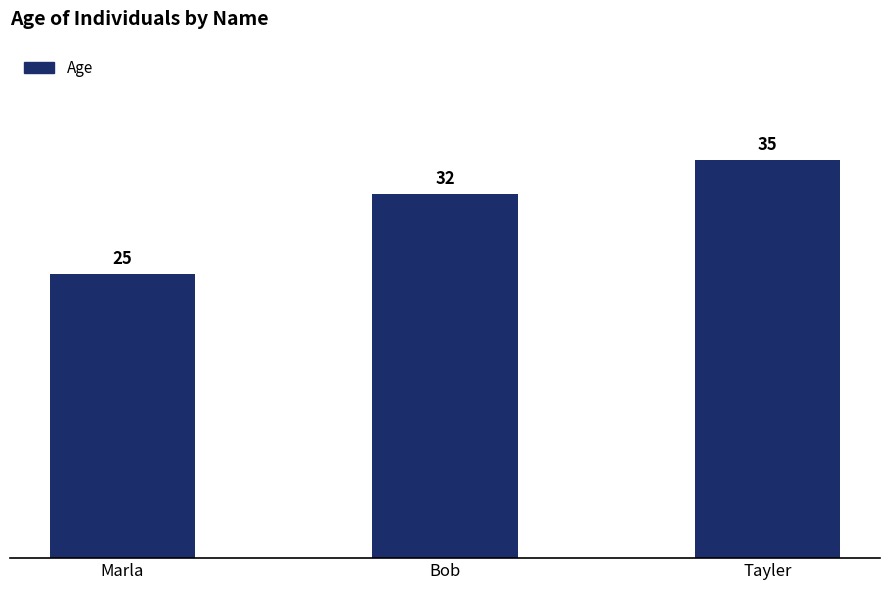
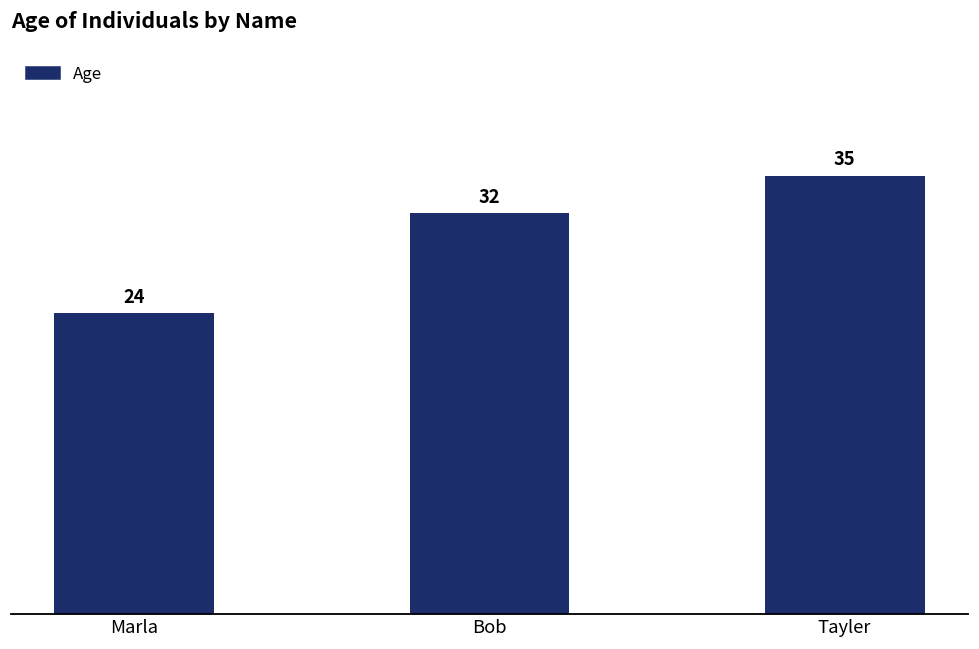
  {
-   "Marla": 25,
+   "Marla": 24,
    "Bob": 32,
    "Tayler": 35
  }
